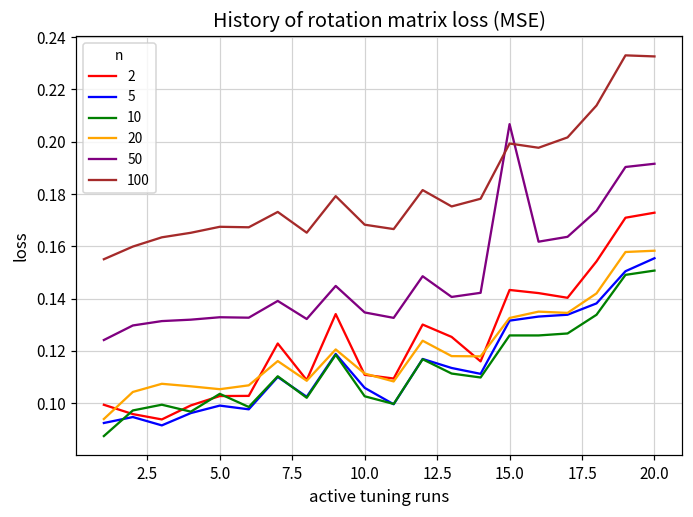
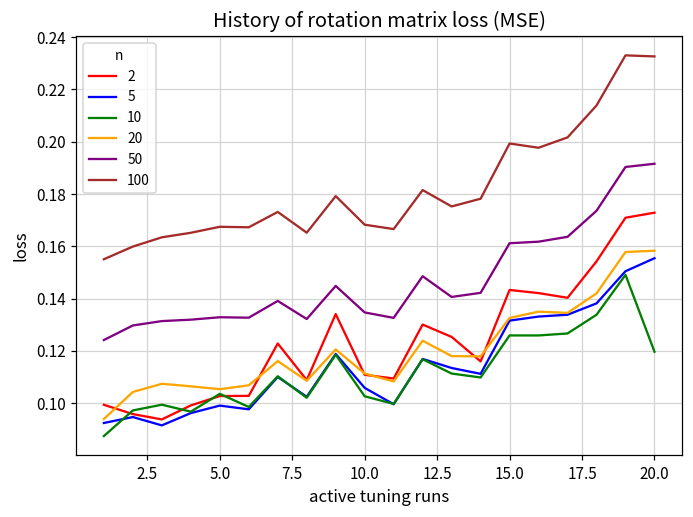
  {
    "2": {
      "15.0": 0.143,
      "20.0": 0.173
    },
    "5": {
      "5.0": 0.099,
      "10.0": 0.106,
      "20.0": 0.155
    },
    "10": {
      "10.0": 0.103,
      "15.0": 0.126,
-     "20.0": 0.151
+     "20.0": 0.120
    },
    "20": {
      "5.0": 0.105,
      "20.0": 0.158
    },
    "50": {
      "5.0": 0.133,
      "10.0": 0.135,
-     "15.0": 0.207,
+     "15.0": 0.161,
      "20.0": 0.192
    },
    "100": {
      "5.0": 0.167,
      "10.0": 0.168,
      "15.0": 0.199,
      "20.0": 0.233
    }
  }
